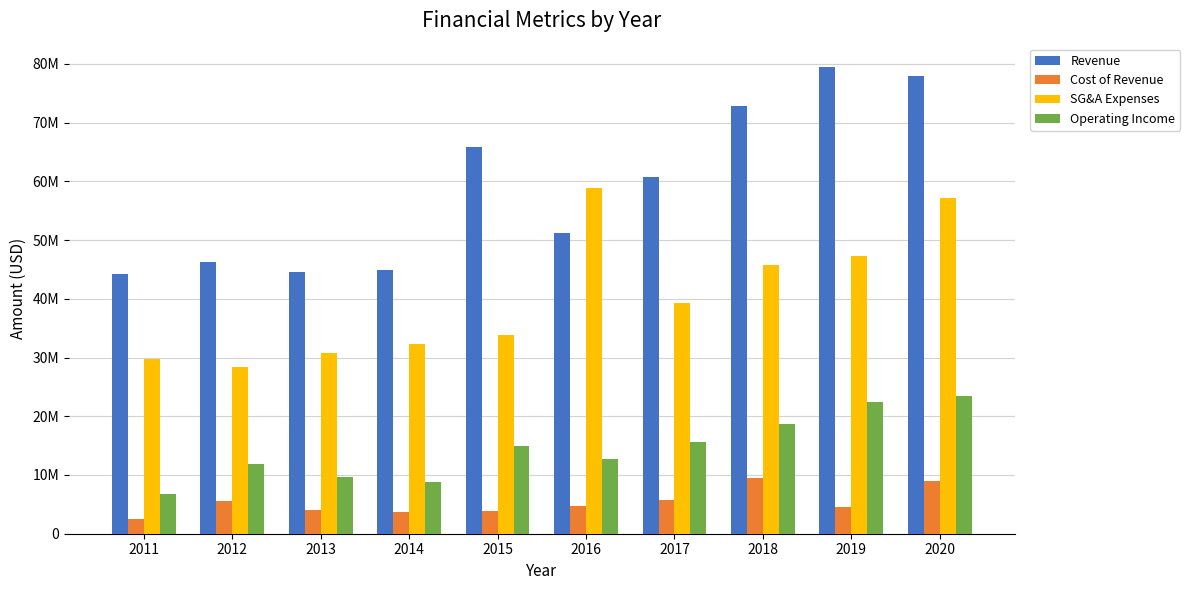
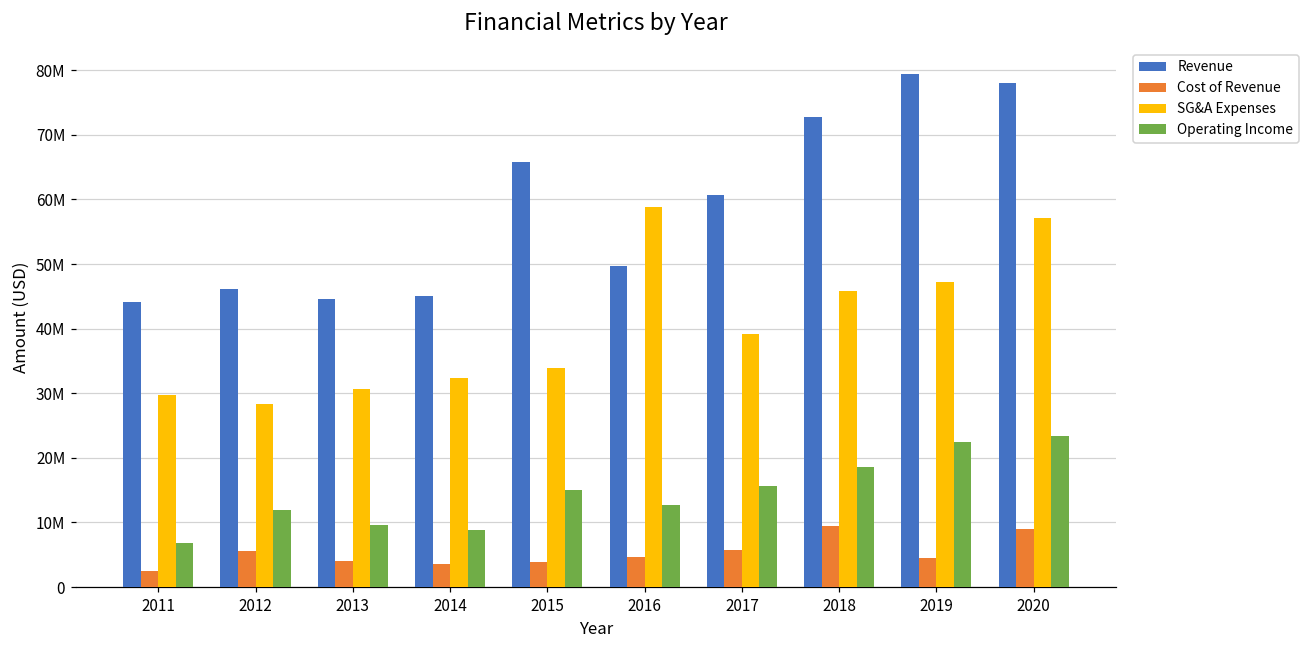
  {
    "Revenue": {
      "2011": 44000000,
      "2012": 46000000,
      "2013": 45000000,
      "2014": 45000000,
      "2015": 66000000,
-     "2016": 51000000,
+     "2016": 50000000,
      "2017": 61000000,
      "2018": 73000000,
      "2019": 79000000,
      "2020": 78000000
    },
    "Cost of Revenue": {
      "2011": 3000000,
      "2012": 6000000,
      "2013": 4000000,
      "2014": 4000000,
      "2015": 4000000,
      "2016": 5000000,
      "2017": 6000000,
      "2018": 10000000,
      "2019": 4000000,
      "2020": 9000000
    },
    "SG&A Expenses": {
      "2011": 30000000,
      "2012": 28000000,
      "2013": 31000000,
      "2014": 32000000,
      "2015": 34000000,
      "2016": 59000000,
      "2017": 39000000,
      "2018": 46000000,
      "2019": 47000000,
      "2020": 57000000
    },
    "Operating Income": {
      "2011": 7000000,
      "2012": 12000000,
      "2013": 10000000,
      "2014": 9000000,
      "2015": 15000000,
      "2016": 13000000,
      "2017": 16000000,
      "2018": 19000000,
      "2019": 22000000,
      "2020": 23000000
    }
  }
